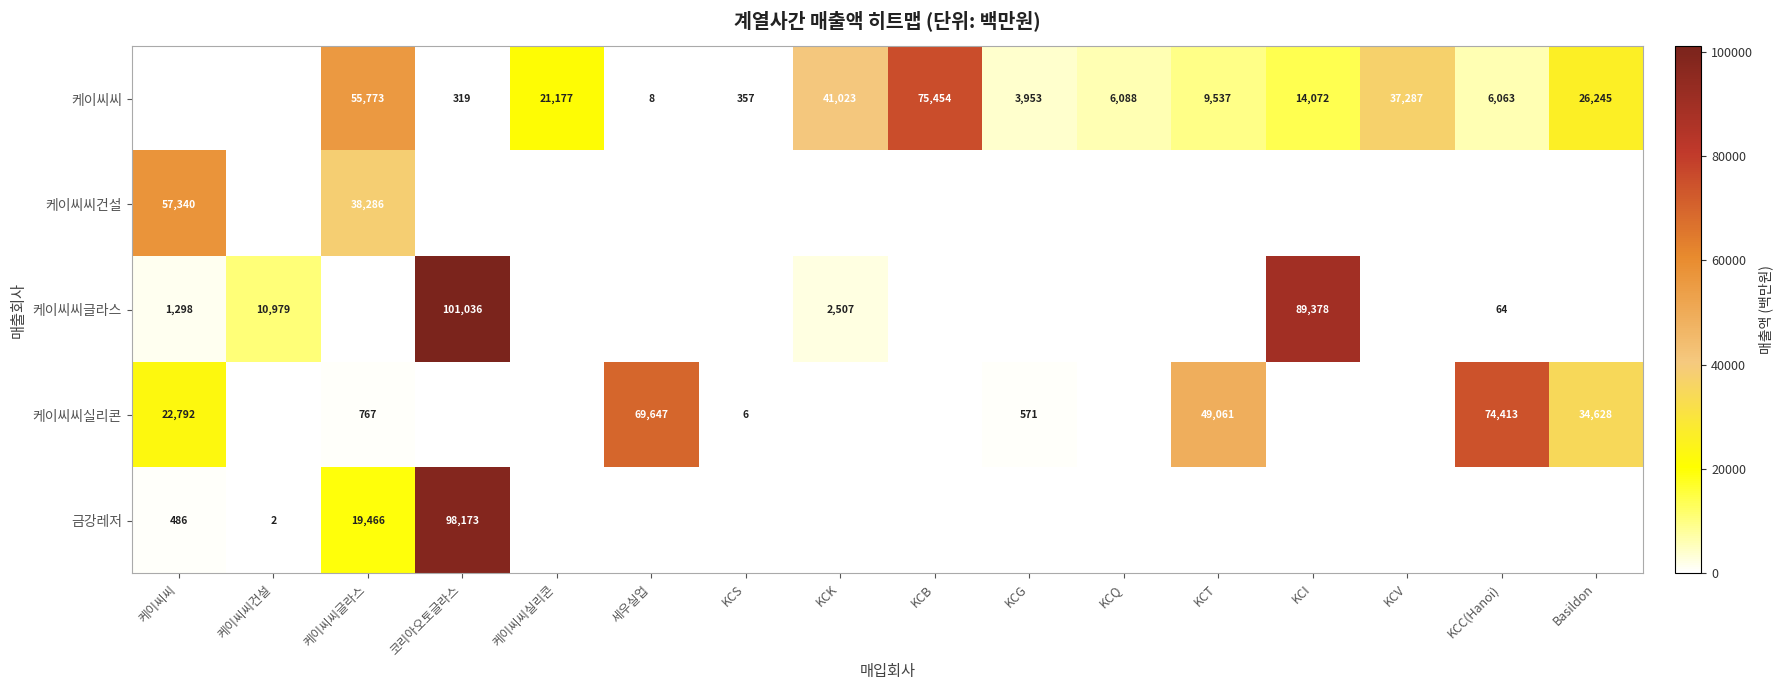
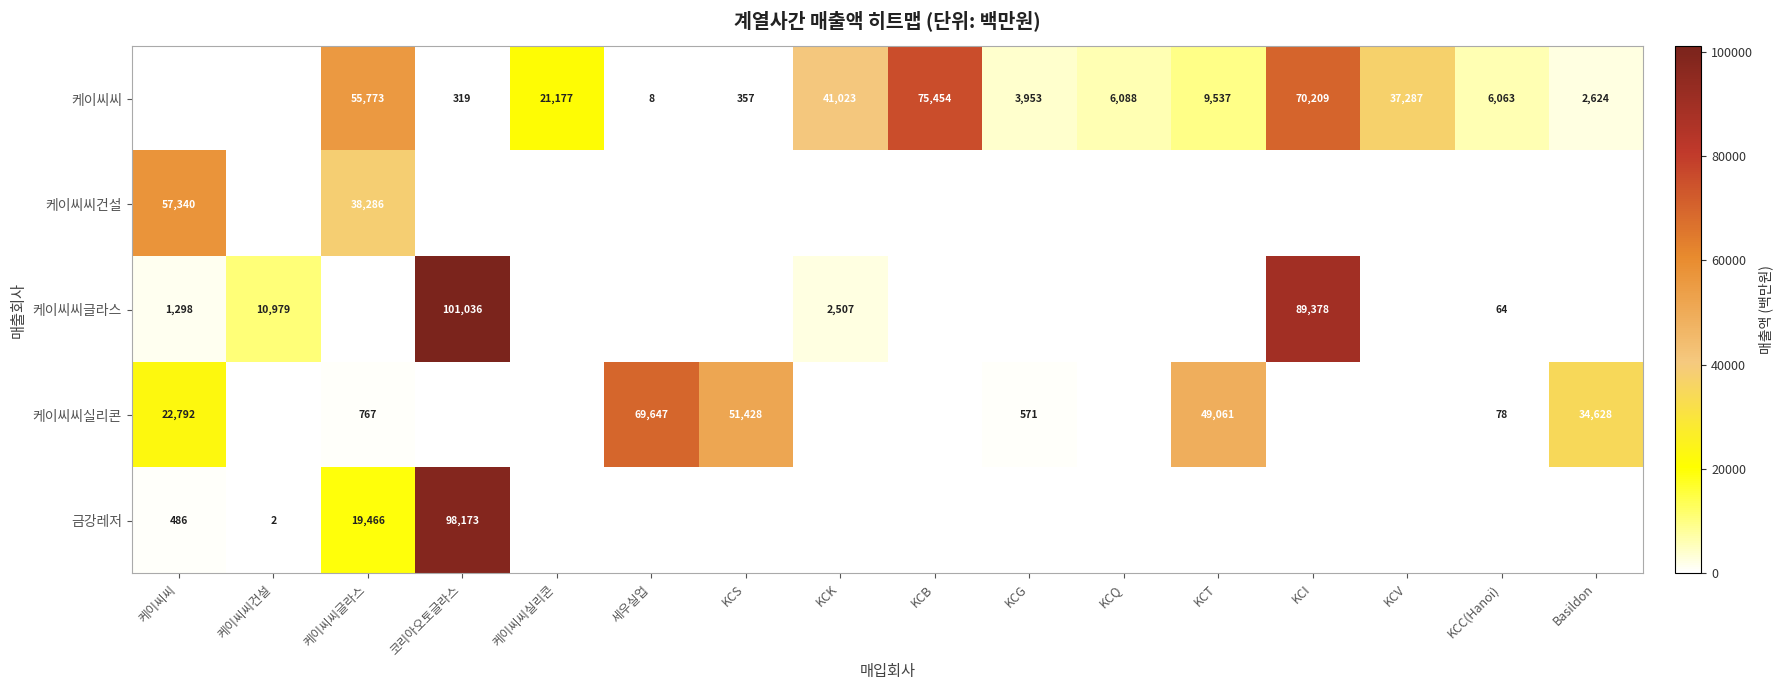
  {
    "케이씨씨": {
      "케이씨씨글라스": "55,773",
      "코리아오토글라스": "319",
      "케이씨씨실리콘": "21,177",
      "세우실업": "8",
      "KCS": "357",
      "KCK": "41,023",
      "KCB": "75,454",
      "KCG": "3,953",
      "KCQ": "6,088",
      "KCT": "9,537",
-     "KCI": "14,072",
+     "KCI": "70,209",
      "KCV": "37,287",
      "KCC(Hanoi)": "6,063",
-     "Basildon": "26,245"
+     "Basildon": "2,624"
    },
    "케이씨씨건설": {
      "케이씨씨": "57,340",
      "케이씨씨글라스": "38,286"
    },
    "케이씨씨글라스": {
      "케이씨씨": "1,298",
      "케이씨씨건설": "10,979",
      "코리아오토글라스": "101,036",
      "KCK": "2,507",
      "KCI": "89,378",
      "KCC(Hanoi)": "64"
    },
    "케이씨씨실리콘": {
      "케이씨씨": "22,792",
      "케이씨씨글라스": "767",
      "세우실업": "69,647",
-     "KCS": "6",
+     "KCS": "51,428",
      "KCG": "571",
      "KCT": "49,061",
-     "KCC(Hanoi)": "74,413",
+     "KCC(Hanoi)": "78",
      "Basildon": "34,628"
    },
    "금강레저": {
      "케이씨씨": "486",
      "케이씨씨건설": "2",
      "케이씨씨글라스": "19,466",
      "코리아오토글라스": "98,173"
    }
  }
